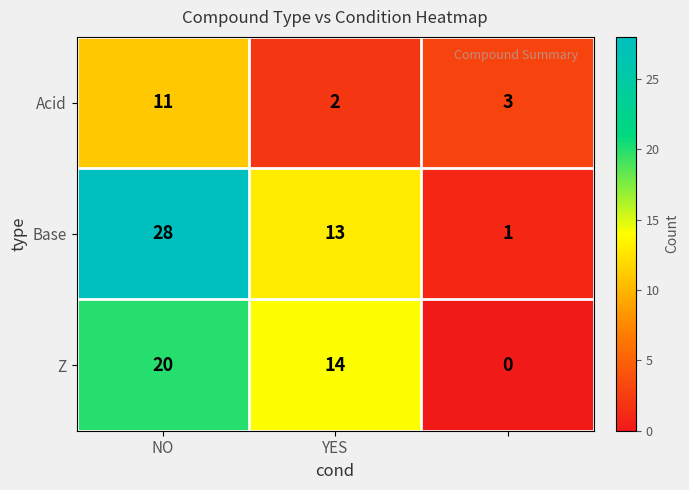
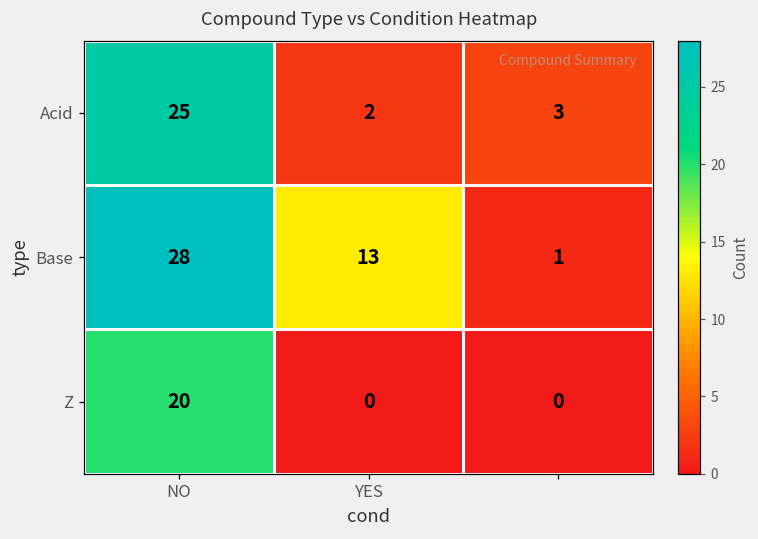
  {
    "Acid": {
-     "NO": 11,
+     "NO": 25,
      "YES": 2
    },
    "Base": {
      "NO": 28,
      "YES": 13
    },
    "Z": {
      "NO": 20,
-     "YES": 14
+     "YES": 0
    }
  }
